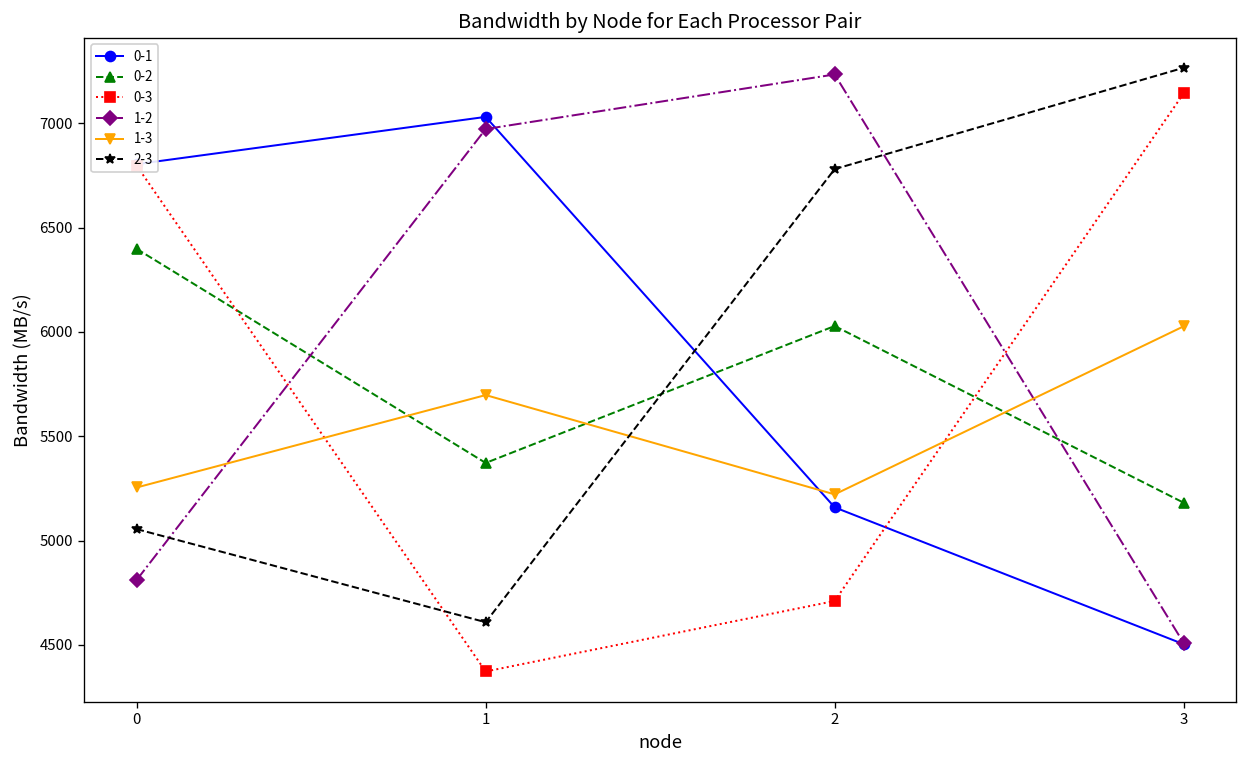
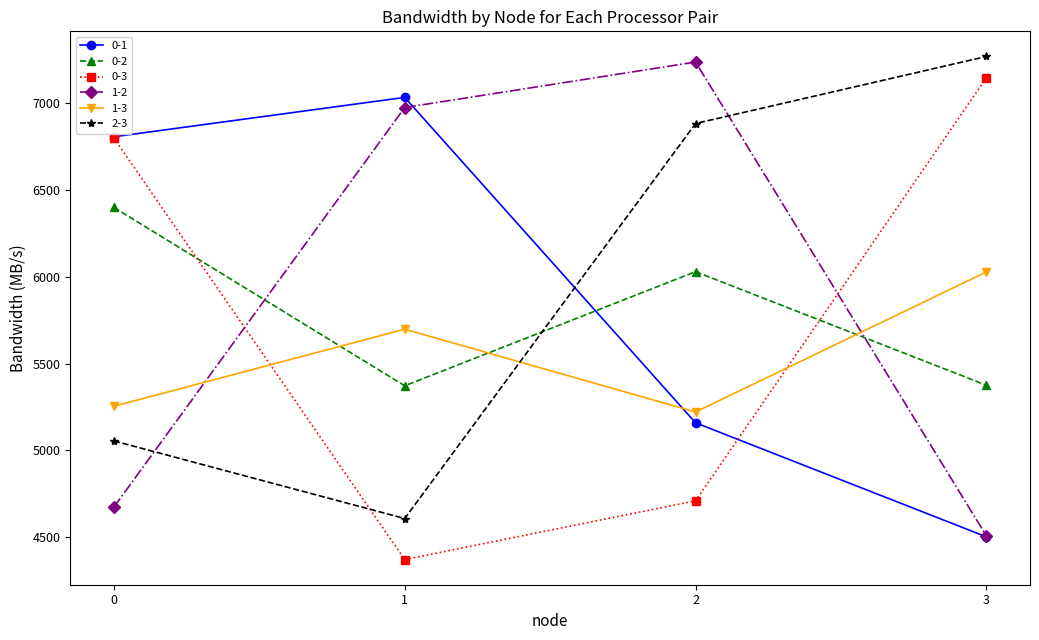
  {
    "0-1": {
      "1": 7030,
      "2": 5160
    },
    "0-2": {
      "0": 6400,
      "1": 5370,
      "2": 6030,
-     "3": 5180
+     "3": 5380
    },
    "0-3": {
      "1": 4370,
      "2": 4710,
      "3": 7140
    },
    "1-2": {
-     "0": 4810,
+     "0": 4670,
      "1": 6970,
      "2": 7230
    },
    "1-3": {
      "0": 5250,
      "1": 5700,
      "2": 5220,
      "3": 6030
    },
    "2-3": {
      "0": 5050,
      "1": 4610,
-     "2": 6780,
+     "2": 6880,
      "3": 7270
    }
  }
